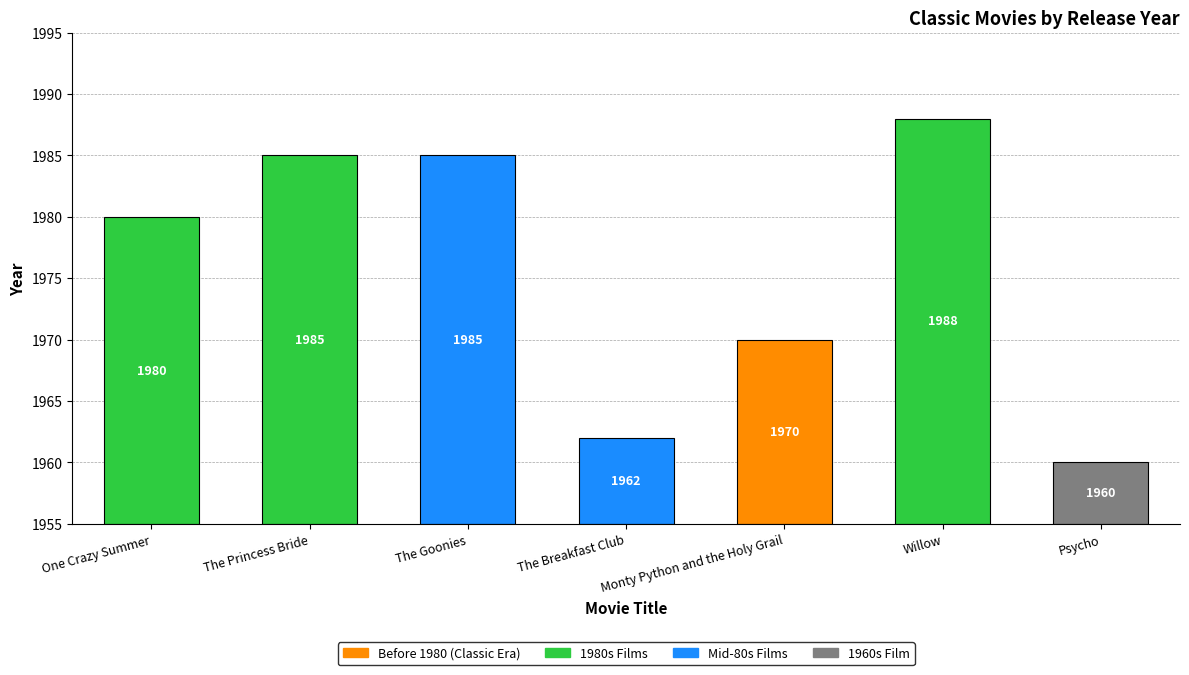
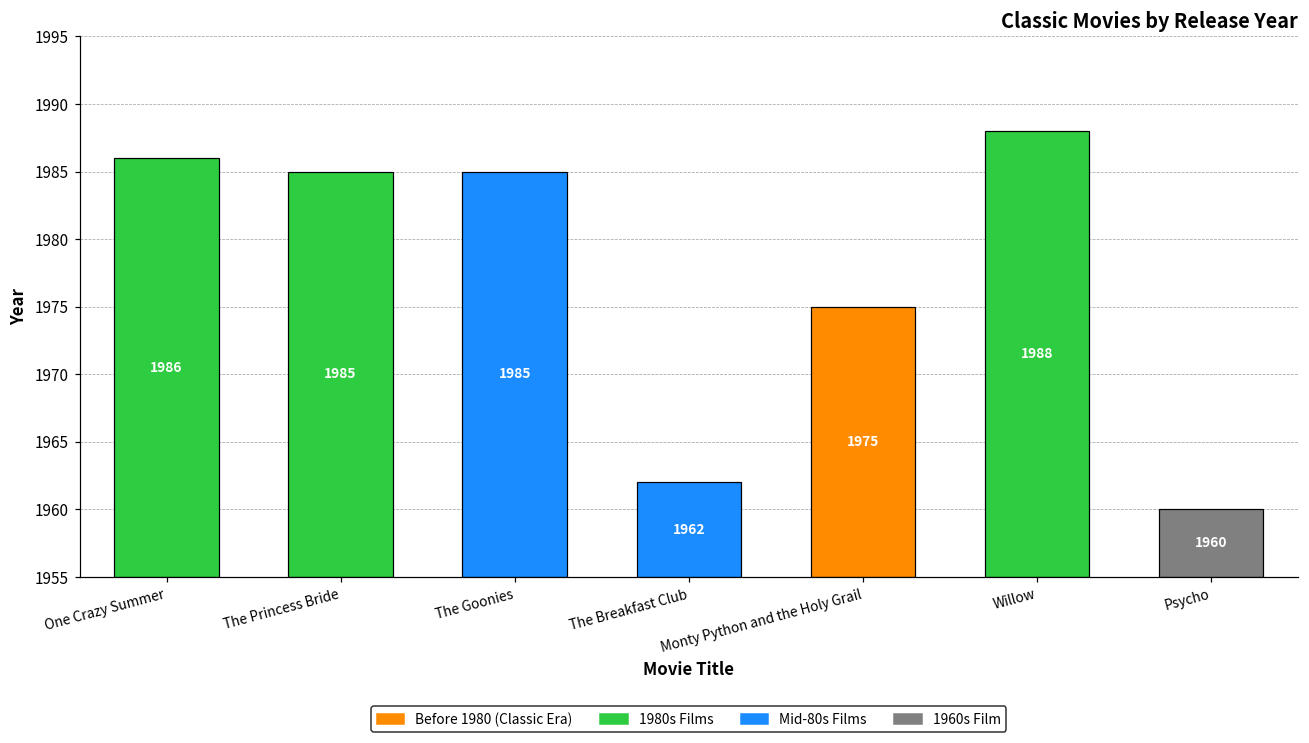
  {
-   "One Crazy Summer": 1980,
-   "Monty Python and the Holy Grail": 1970
+   "One Crazy Summer": 1986,
+   "Monty Python and the Holy Grail": 1975
  }
